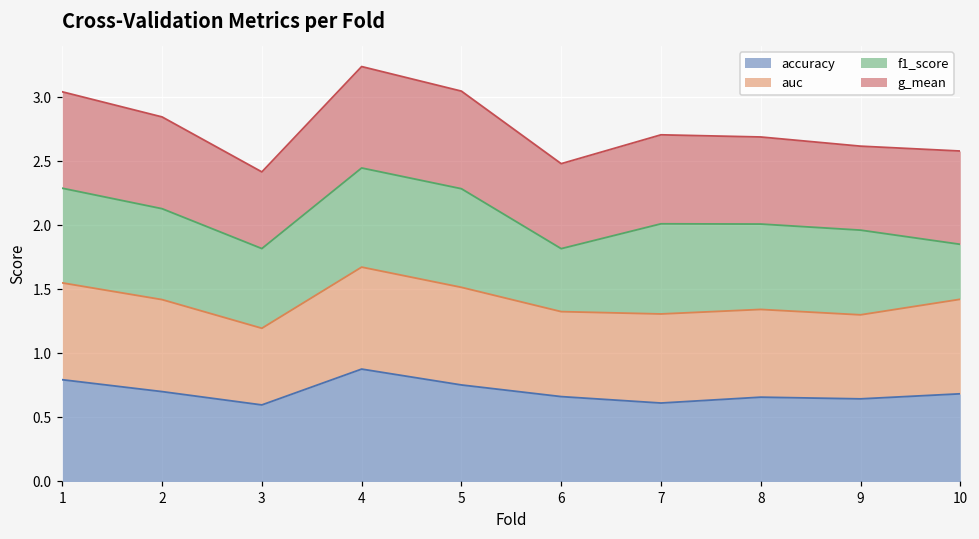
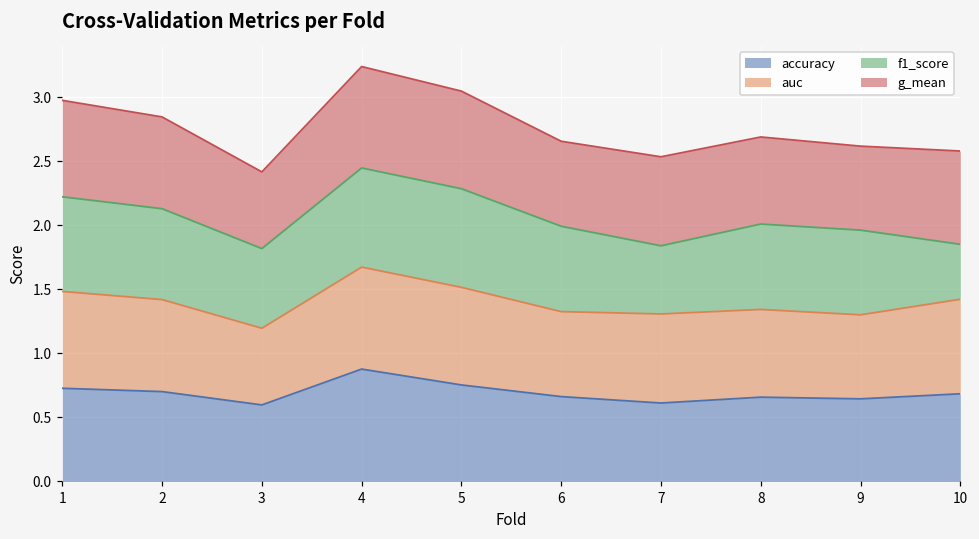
  {
    "accuracy": {
-     "1": 0.79,
+     "1": 0.73,
      "2": 0.70,
      "3": 0.60,
      "4": 0.88,
      "5": 0.75,
      "6": 0.66,
      "7": 0.61,
      "8": 0.66,
      "9": 0.64,
      "10": 0.68
    },
    "f1_score": {
      "1": 0.74,
      "2": 0.71,
      "3": 0.62,
      "4": 0.77,
      "5": 0.77,
-     "6": 0.49,
-     "7": 0.70,
+     "6": 0.67,
+     "7": 0.53,
      "8": 0.67,
      "9": 0.66,
      "10": 0.43
    }
  }
